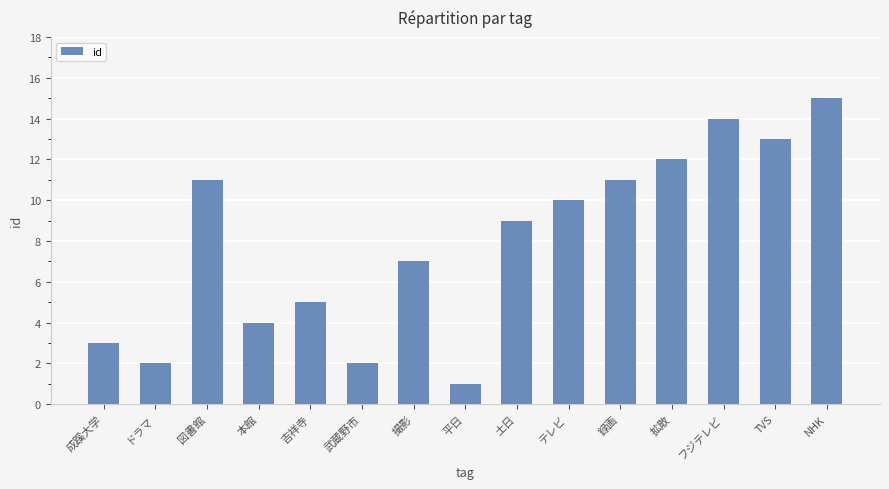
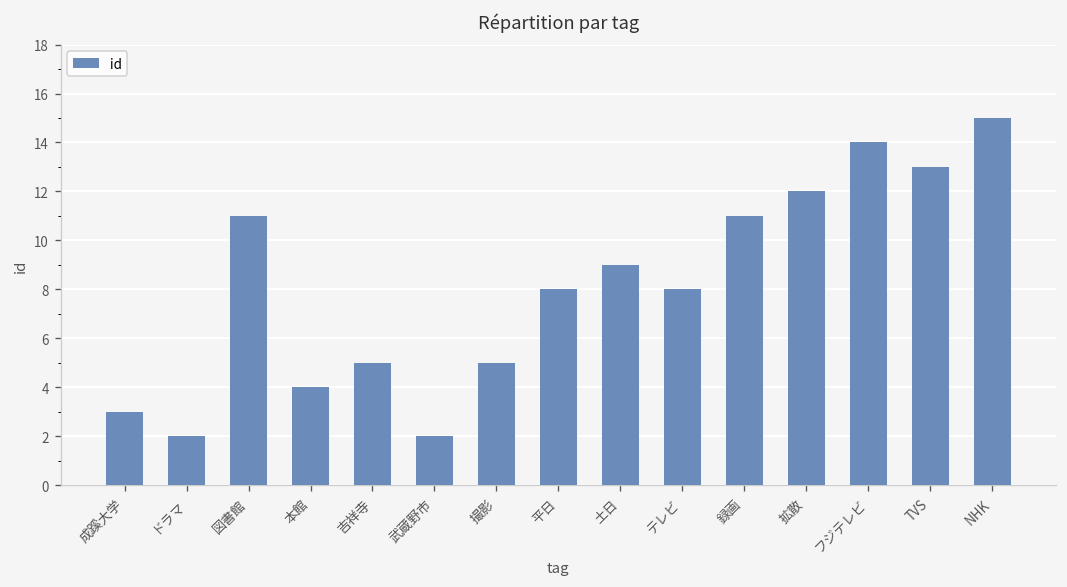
  {
    "成蹊大学": 3,
    "ドラマ": 2,
    "図書館": 11,
    "本館": 4,
    "吉祥寺": 5,
    "武蔵野市": 2,
-   "撮影": 7,
-   "平日": 1,
+   "撮影": 5,
+   "平日": 8,
    "土日": 9,
-   "テレビ": 10,
+   "テレビ": 8,
    "録画": 11,
    "拡散": 12,
    "フジテレビ": 14,
    "TVS": 13,
    "NHK": 15
  }
